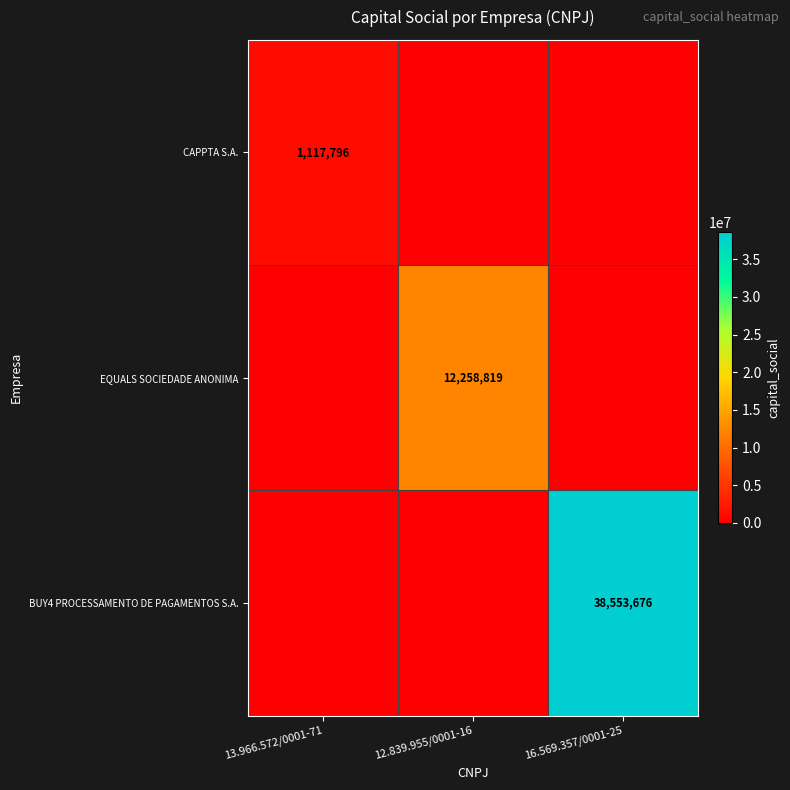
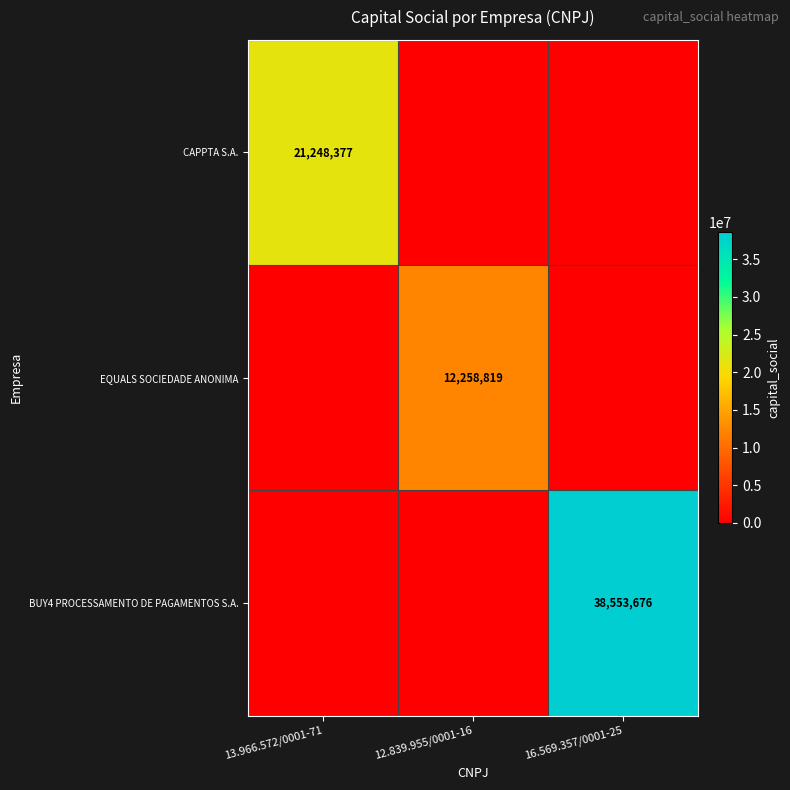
  {
    "CAPPTA S.A.": {
-     "13.966.572/0001-71": "1,117,796"
+     "13.966.572/0001-71": "21,248,377"
    },
    "EQUALS SOCIEDADE ANONIMA": {
      "12.839.955/0001-16": "12,258,819"
    },
    "BUY4 PROCESSAMENTO DE PAGAMENTOS S.A.": {
      "16.569.357/0001-25": "38,553,676"
    }
  }
